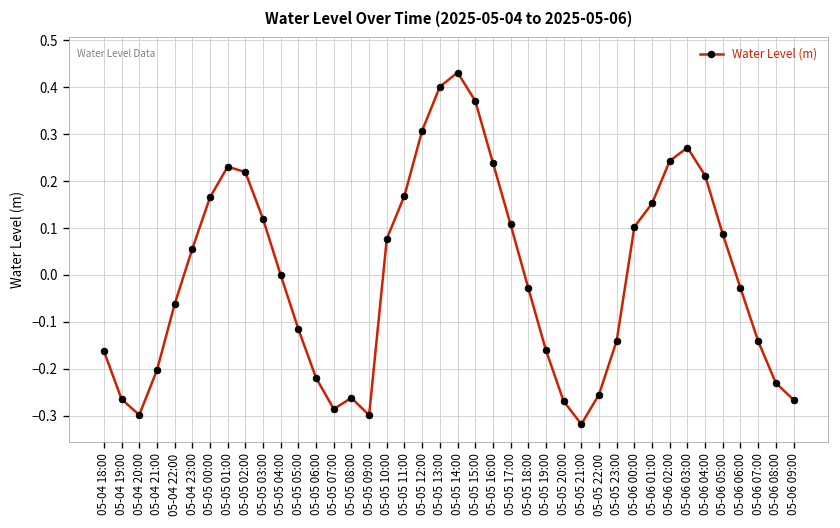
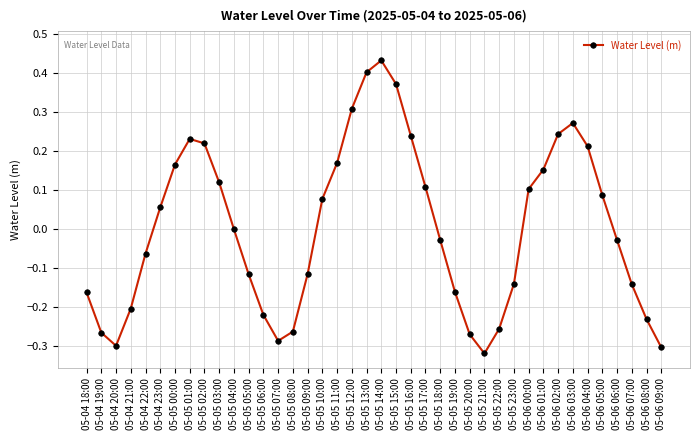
  {
    "05-04 18:00": -0.16,
    "05-04 19:00": -0.26,
    "05-04 20:00": -0.30,
    "05-04 21:00": -0.20,
    "05-04 22:00": -0.06,
    "05-04 23:00": 0.06,
    "05-05 00:00": 0.17,
    "05-05 01:00": 0.23,
    "05-05 02:00": 0.22,
    "05-05 03:00": 0.12,
    "05-05 04:00": 0.00,
    "05-05 05:00": -0.12,
    "05-05 06:00": -0.22,
    "05-05 07:00": -0.29,
    "05-05 08:00": -0.26,
-   "05-05 09:00": -0.30,
+   "05-05 09:00": -0.12,
    "05-05 10:00": 0.08,
    "05-05 11:00": 0.17,
    "05-05 12:00": 0.31,
    "05-05 13:00": 0.40,
    "05-05 14:00": 0.43,
    "05-05 15:00": 0.37,
    "05-05 16:00": 0.24,
    "05-05 17:00": 0.11,
    "05-05 18:00": -0.03,
    "05-05 19:00": -0.16,
    "05-05 20:00": -0.27,
    "05-05 21:00": -0.32,
    "05-05 22:00": -0.25,
    "05-05 23:00": -0.14,
    "05-06 00:00": 0.10,
    "05-06 01:00": 0.15,
    "05-06 02:00": 0.24,
    "05-06 03:00": 0.27,
    "05-06 04:00": 0.21,
    "05-06 05:00": 0.09,
    "05-06 06:00": -0.03,
    "05-06 07:00": -0.14,
    "05-06 08:00": -0.23,
-   "05-06 09:00": -0.27
+   "05-06 09:00": -0.30
  }
